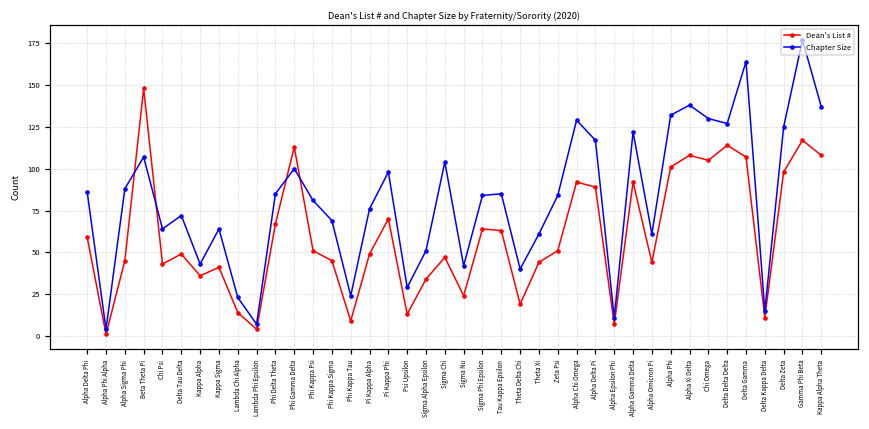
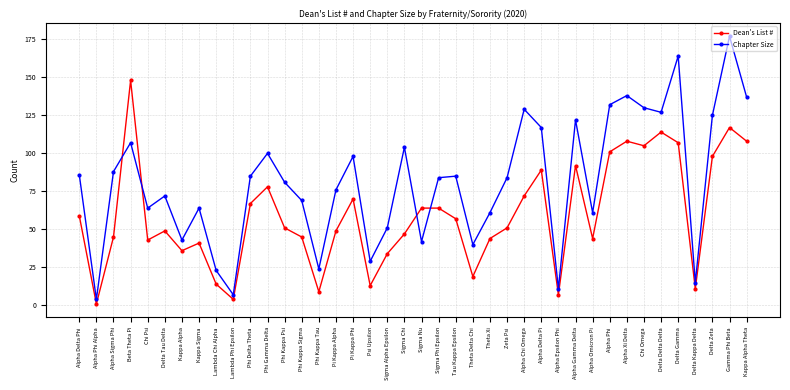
  {
    "Dean's List #": {
      "Alpha Delta Phi": 59,
      "Alpha Phi Alpha": 1,
      "Alpha Sigma Phi": 45,
      "Beta Theta Pi": 148,
      "Chi Psi": 43,
      "Delta Tau Delta": 49,
      "Kappa Alpha": 36,
      "Kappa Sigma": 41,
      "Lambda Chi Alpha": 14,
      "Lambda Phi Epsilon": 4,
      "Phi Delta Theta": 67,
-     "Phi Gamma Delta": 113,
+     "Phi Gamma Delta": 78,
      "Phi Kappa Psi": 51,
      "Phi Kappa Sigma": 45,
      "Phi Kappa Tau": 9,
      "Pi Kappa Alpha": 49,
      "Pi Kappa Phi": 70,
      "Psi Upsilon": 13,
      "Sigma Alpha Epsilon": 34,
      "Sigma Chi": 47,
-     "Sigma Nu": 24,
+     "Sigma Nu": 64,
      "Sigma Phi Epsilon": 64,
-     "Tau Kappa Epsilon": 63,
+     "Tau Kappa Epsilon": 57,
      "Theta Delta Chi": 19,
      "Theta Xi": 44,
      "Zeta Psi": 51,
-     "Alpha Chi Omega": 92,
+     "Alpha Chi Omega": 72,
      "Alpha Delta Pi": 89,
      "Alpha Epsilon Phi": 7,
      "Alpha Gamma Delta": 92,
      "Alpha Omicron Pi": 44,
      "Alpha Phi": 101,
      "Alpha Xi Delta": 108,
      "Chi Omega": 105,
      "Delta Delta Delta": 114,
      "Delta Gamma": 107,
      "Delta Kappa Delta": 11,
      "Delta Zeta": 98,
      "Gamma Phi Beta": 117,
      "Kappa Alpha Theta": 108
    },
    "Chapter Size": {
      "Alpha Delta Phi": 86,
      "Alpha Phi Alpha": 4,
      "Alpha Sigma Phi": 88,
      "Beta Theta Pi": 107,
      "Chi Psi": 64,
      "Delta Tau Delta": 72,
      "Kappa Alpha": 43,
      "Kappa Sigma": 64,
      "Lambda Chi Alpha": 23,
      "Lambda Phi Epsilon": 7,
      "Phi Delta Theta": 85,
      "Phi Gamma Delta": 100,
      "Phi Kappa Psi": 81,
      "Phi Kappa Sigma": 69,
      "Phi Kappa Tau": 24,
      "Pi Kappa Alpha": 76,
      "Pi Kappa Phi": 98,
      "Psi Upsilon": 29,
      "Sigma Alpha Epsilon": 51,
      "Sigma Chi": 104,
      "Sigma Nu": 42,
      "Sigma Phi Epsilon": 84,
      "Tau Kappa Epsilon": 85,
      "Theta Delta Chi": 40,
      "Theta Xi": 61,
      "Zeta Psi": 84,
      "Alpha Chi Omega": 129,
      "Alpha Delta Pi": 117,
      "Alpha Epsilon Phi": 11,
      "Alpha Gamma Delta": 122,
      "Alpha Omicron Pi": 61,
      "Alpha Phi": 132,
      "Alpha Xi Delta": 138,
      "Chi Omega": 130,
      "Delta Delta Delta": 127,
      "Delta Gamma": 164,
      "Delta Kappa Delta": 15,
      "Delta Zeta": 125,
      "Kappa Alpha Theta": 137
    }
  }
